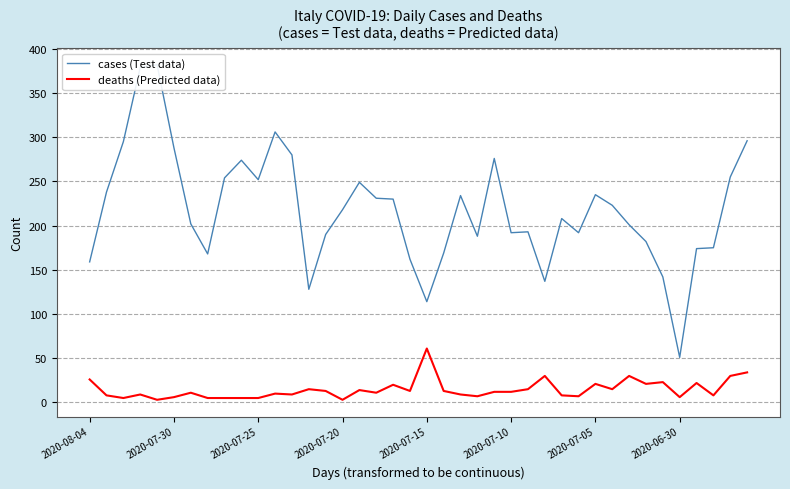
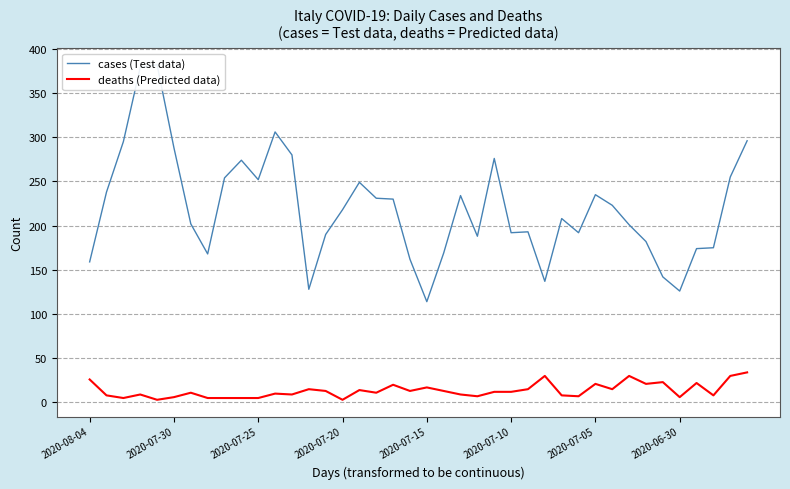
  {
    "cases (Test data)": {
      "2020-08-04": 160,
      "2020-07-30": 290,
      "2020-07-25": 250,
      "2020-07-20": 220,
      "2020-07-15": 110,
      "2020-07-10": 190,
      "2020-07-05": 240,
-     "2020-06-30": 50
+     "2020-06-30": 130
    },
    "deaths (Predicted data)": {
      "2020-08-04": 30,
      "2020-07-30": 10,
      "2020-07-25": 10,
      "2020-07-20": 0,
-     "2020-07-15": 60,
+     "2020-07-15": 20,
      "2020-07-10": 10,
      "2020-07-05": 20,
      "2020-06-30": 10
    }
  }
